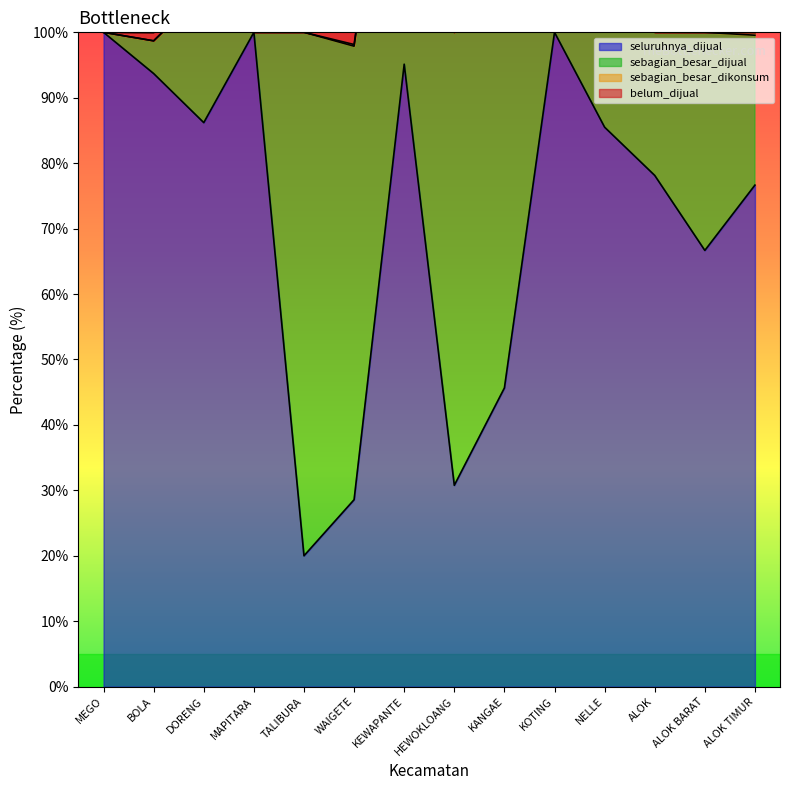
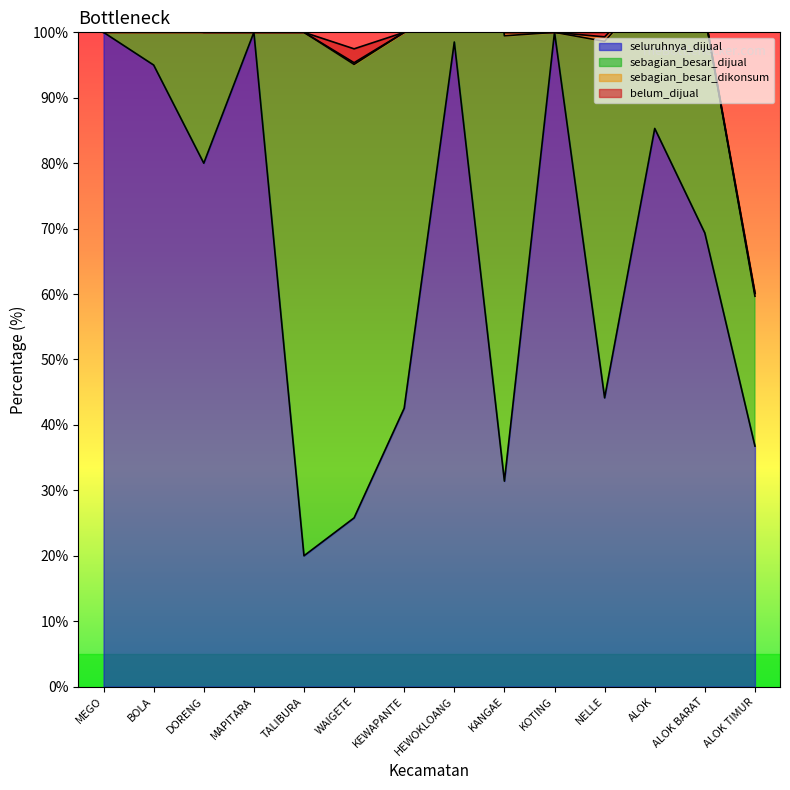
  {
    "seluruhnya_dijual": {
-     "BOLA": "94%",
-     "DORENG": "86%",
+     "BOLA": "95%",
+     "DORENG": "80%",
      "TALIBURA": "20%",
-     "WAIGETE": "29%",
-     "KEWAPANTE": "95%",
-     "HEWOKLOANG": "31%",
-     "KANGAE": "46%",
-     "NELLE": "86%",
-     "ALOK": "78%",
-     "ALOK BARAT": "67%",
-     "ALOK TIMUR": "77%"
+     "WAIGETE": "26%",
+     "KEWAPANTE": "43%",
+     "HEWOKLOANG": "99%",
+     "KANGAE": "31%",
+     "NELLE": "44%",
+     "ALOK": "85%",
+     "ALOK BARAT": "69%",
+     "ALOK TIMUR": "37%"
    },
    "sebagian_besar_dijual": {
      "ALOK TIMUR": "23%"
    },
    "belum_dijual": {
      "WAIGETE": "2%"
    }
  }
